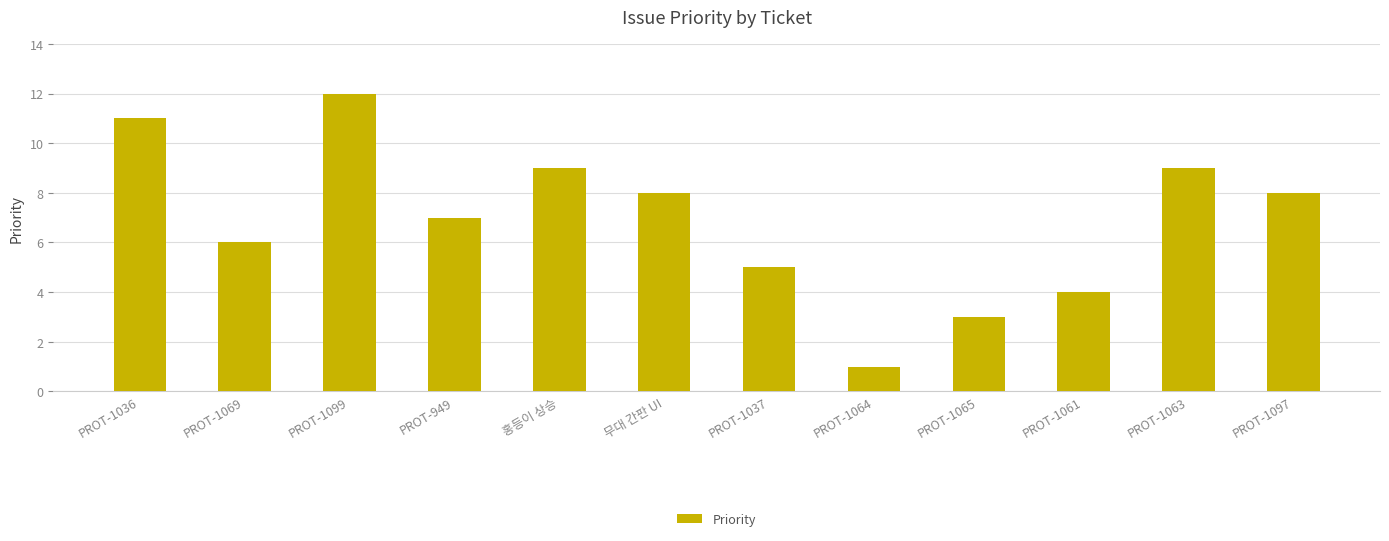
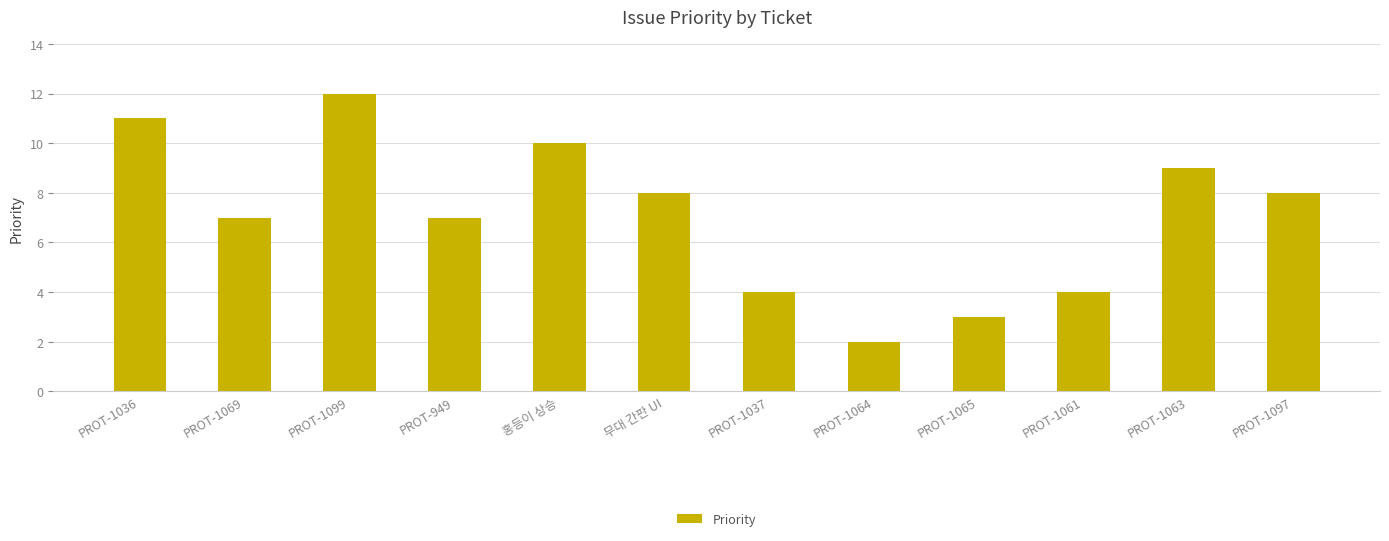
  {
    "PROT-1036": 11,
-   "PROT-1069": 6,
+   "PROT-1069": 7,
    "PROT-1099": 12,
    "PROT-949": 7,
-   "홍등이 상승": 9,
+   "홍등이 상승": 10,
    "무대 간판 UI": 8,
-   "PROT-1037": 5,
-   "PROT-1064": 1,
+   "PROT-1037": 4,
+   "PROT-1064": 2,
    "PROT-1065": 3,
    "PROT-1061": 4,
    "PROT-1063": 9,
    "PROT-1097": 8
  }
